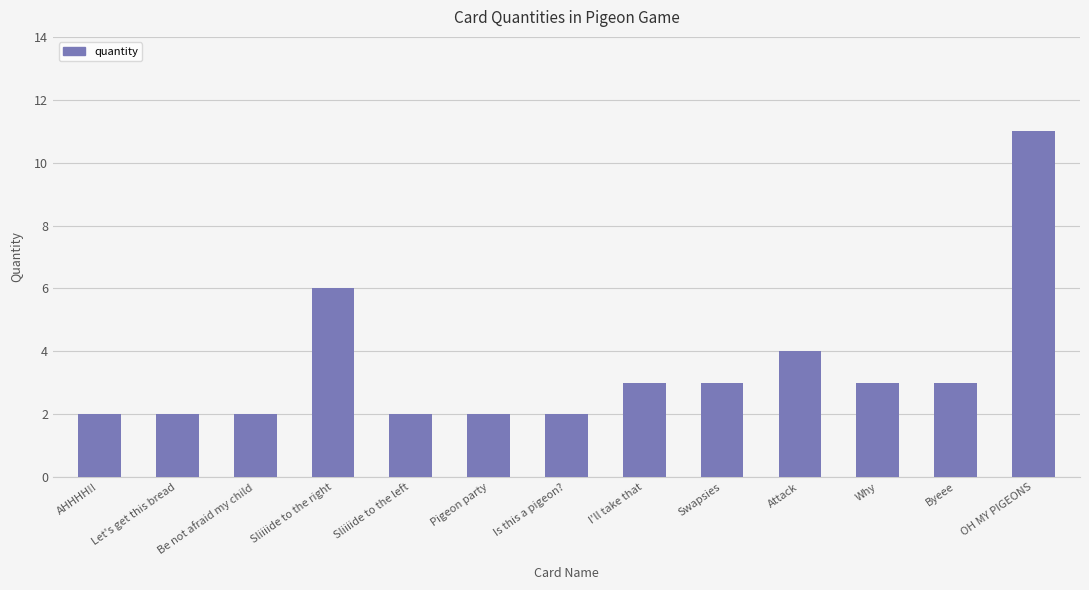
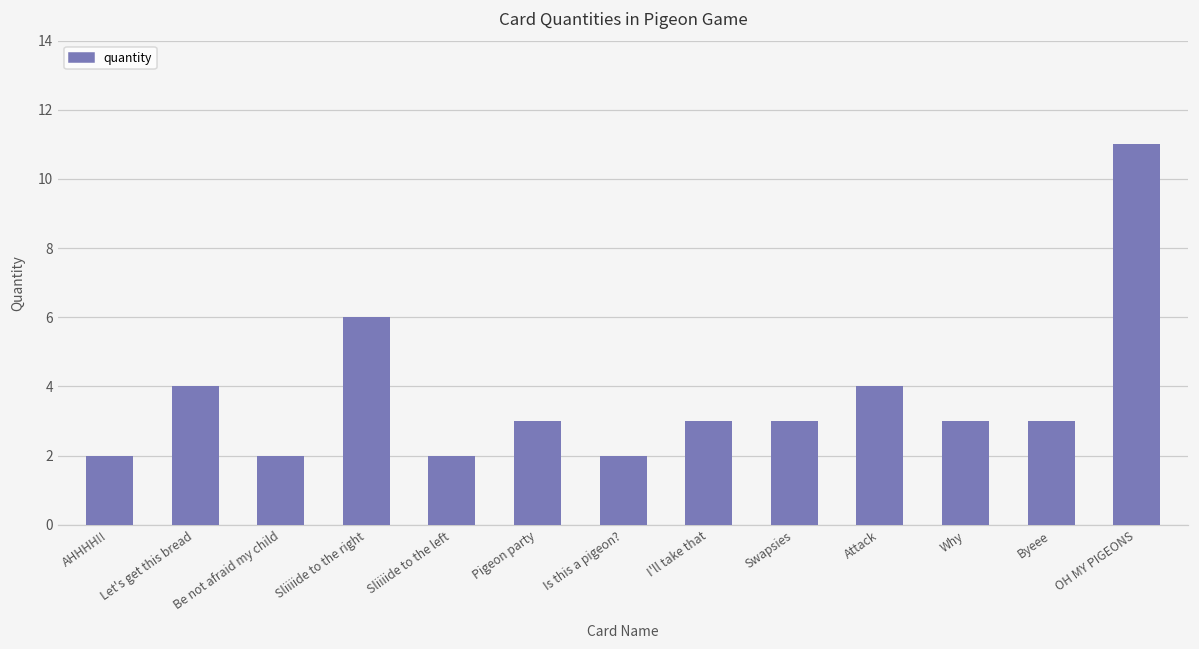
  {
    "AHHHH!!": 2,
-   "Let's get this bread": 2,
+   "Let's get this bread": 4,
    "Be not afraid my child": 2,
    "Sliiiide to the right": 6,
    "Sliiiide to the left": 2,
-   "Pigeon party": 2,
+   "Pigeon party": 3,
    "Is this a pigeon?": 2,
    "I'll take that": 3,
    "Swapsies": 3,
    "Attack": 4,
    "Why": 3,
    "Byeee": 3,
    "OH MY PIGEONS": 11
  }
